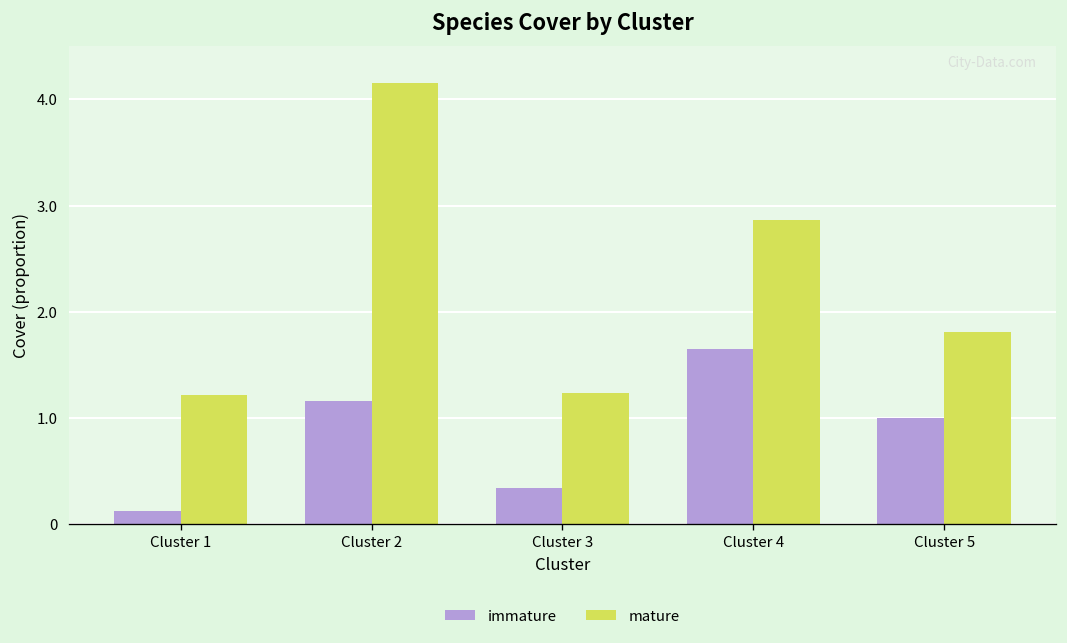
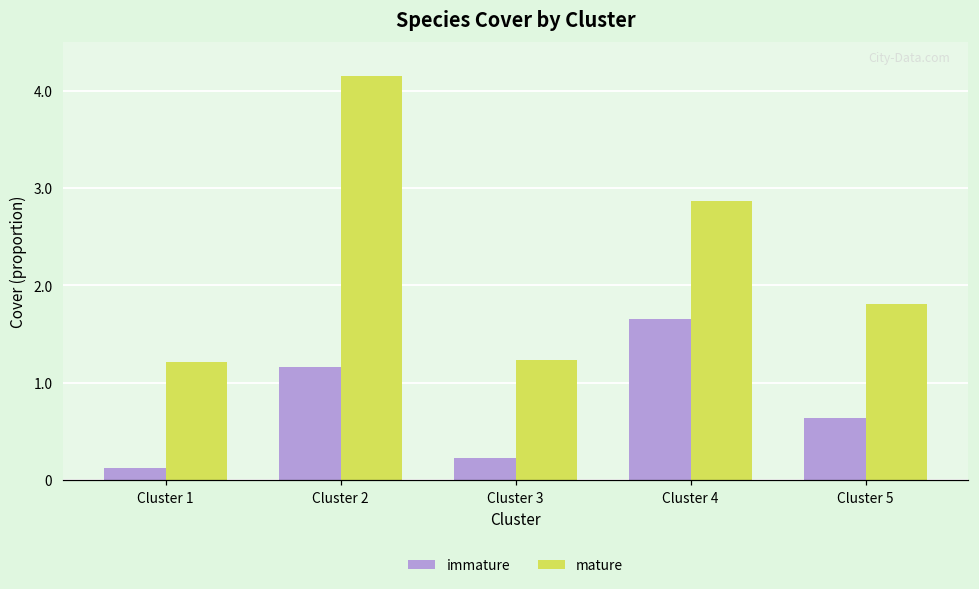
  {
    "immature": {
      "Cluster 1": 0.1,
      "Cluster 2": 1.2,
-     "Cluster 3": 0.3,
+     "Cluster 3": 0.2,
      "Cluster 4": 1.7,
-     "Cluster 5": 1.0
+     "Cluster 5": 0.6
    },
    "mature": {
      "Cluster 1": 1.2,
      "Cluster 2": 4.2,
      "Cluster 3": 1.2,
      "Cluster 4": 2.9,
      "Cluster 5": 1.8
    }
  }
